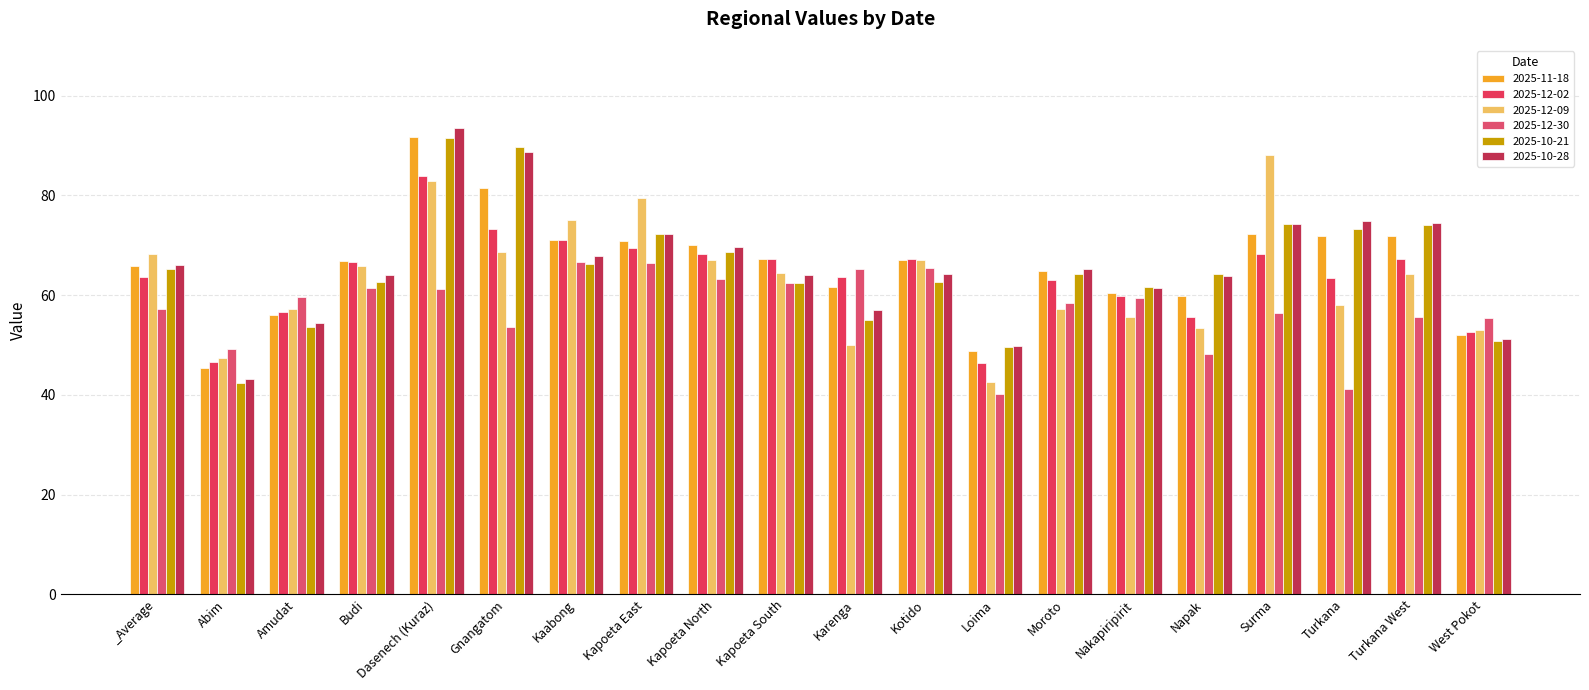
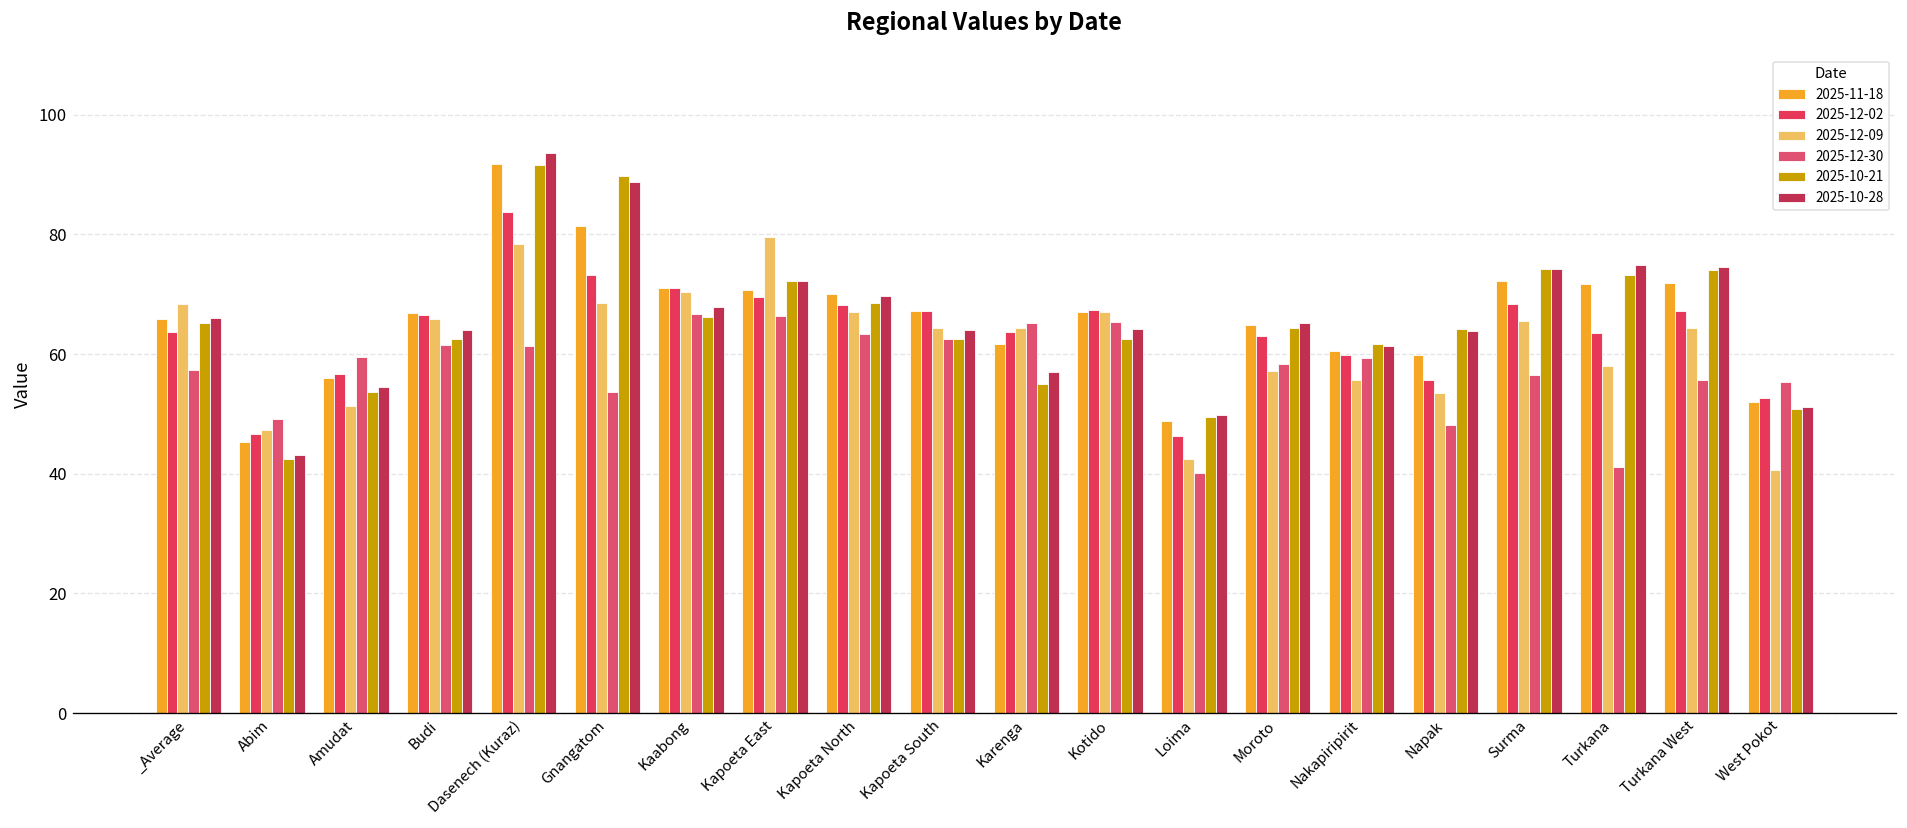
  {
    "2025-12-09": {
      "_Average": 68,
      "Abim": 47,
-     "Amudat": 57,
+     "Amudat": 51,
      "Budi": 66,
-     "Dasenech (Kuraz)": 83,
+     "Dasenech (Kuraz)": 78,
      "Gnangatom": 69,
-     "Kaabong": 75,
+     "Kaabong": 70,
      "Kapoeta East": 80,
      "Kapoeta North": 67,
      "Kapoeta South": 64,
-     "Karenga": 50,
+     "Karenga": 64,
      "Kotido": 67,
      "Loima": 43,
      "Moroto": 57,
      "Nakapiripirit": 56,
      "Napak": 54,
-     "Surma": 88,
+     "Surma": 66,
      "Turkana": 58,
      "Turkana West": 64,
-     "West Pokot": 53
+     "West Pokot": 41
    }
  }
